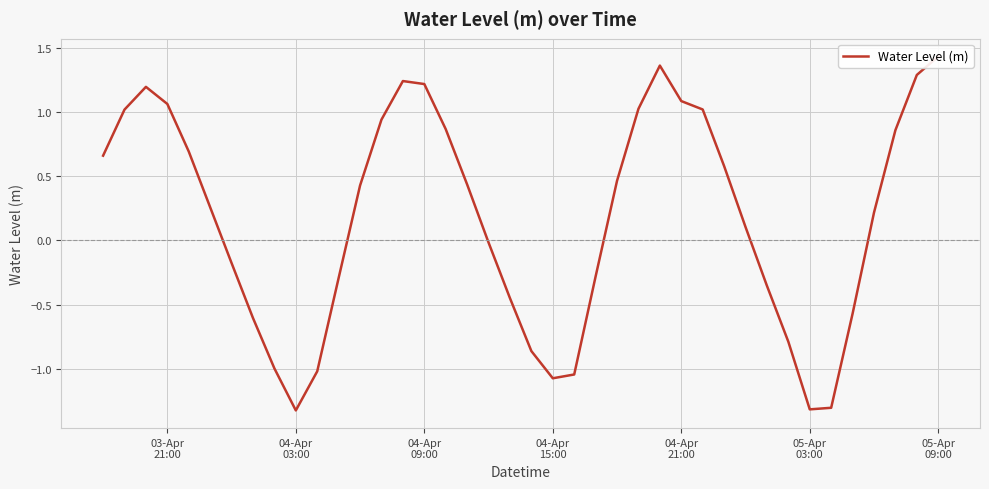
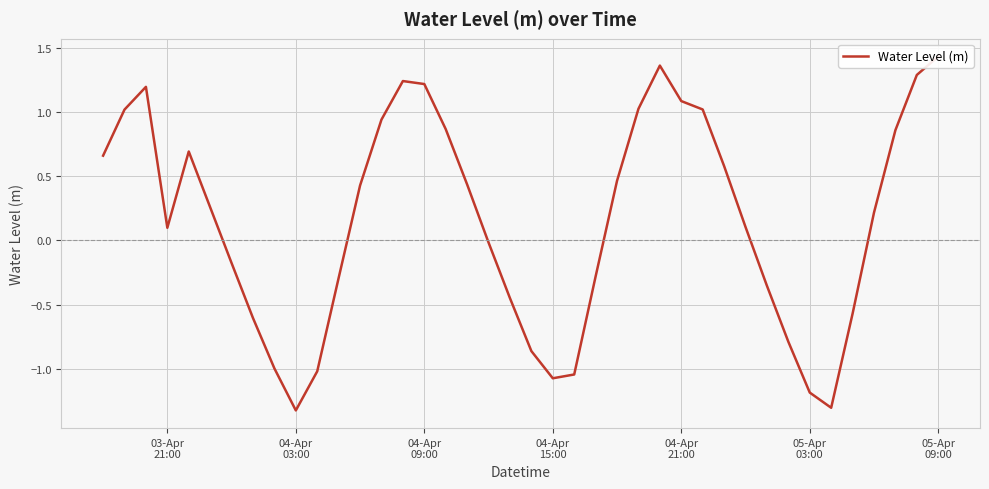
  {
-   "03-Apr 21:00": 1.06,
+   "03-Apr 21:00": 0.10,
    "04-Apr 03:00": -1.32,
    "04-Apr 09:00": 1.22,
    "04-Apr 15:00": -1.07,
    "04-Apr 21:00": 1.09,
-   "05-Apr 03:00": -1.32
+   "05-Apr 03:00": -1.19
  }
